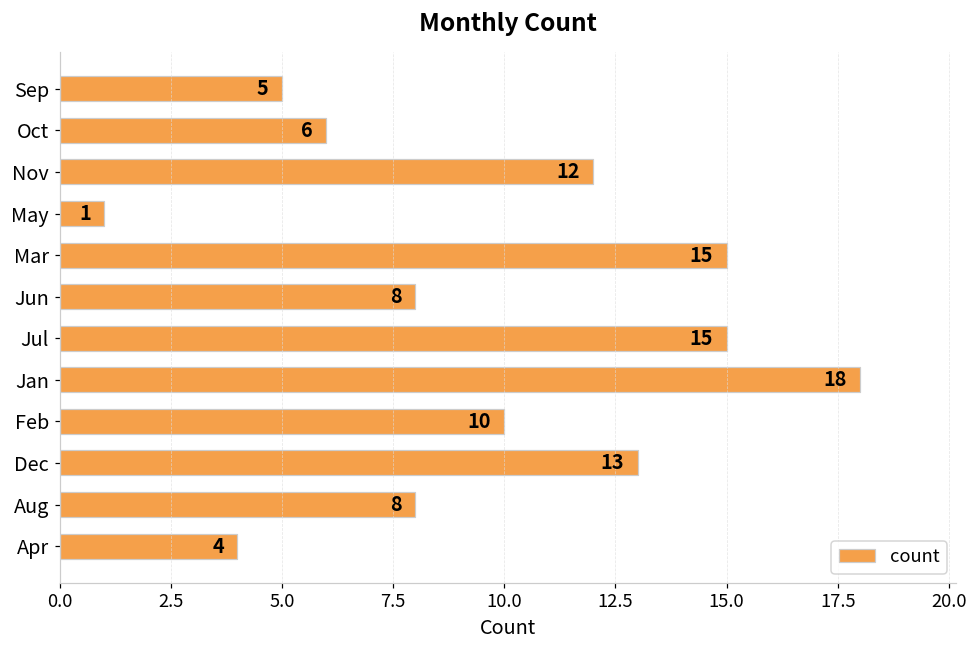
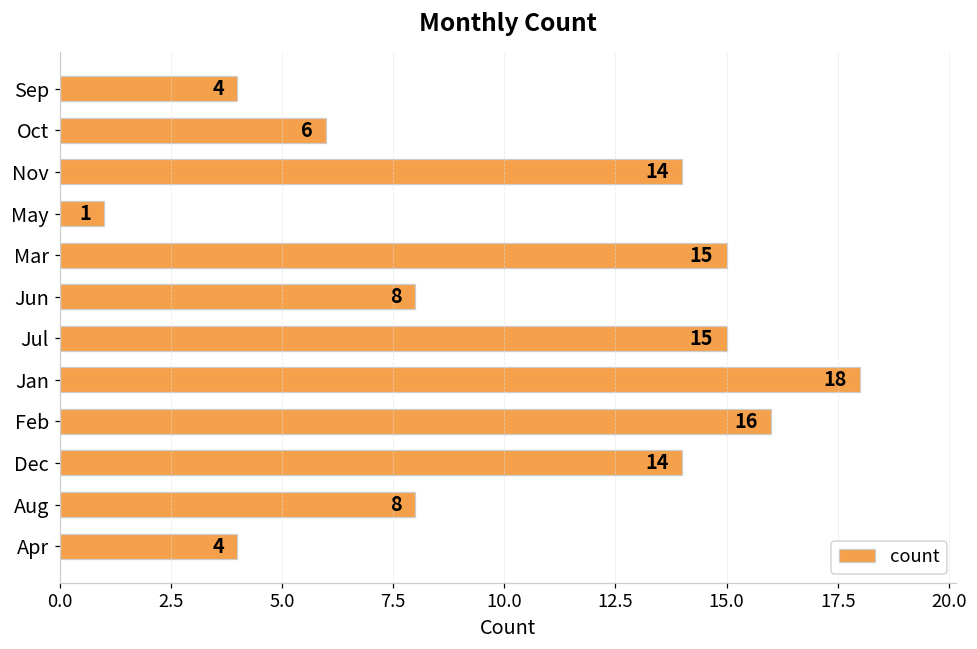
  {
-   "Sep": 5,
+   "Sep": 4,
    "Oct": 6,
-   "Nov": 12,
+   "Nov": 14,
    "May": 1,
    "Mar": 15,
    "Jun": 8,
    "Jul": 15,
    "Jan": 18,
-   "Feb": 10,
-   "Dec": 13,
+   "Feb": 16,
+   "Dec": 14,
    "Aug": 8,
    "Apr": 4
  }
